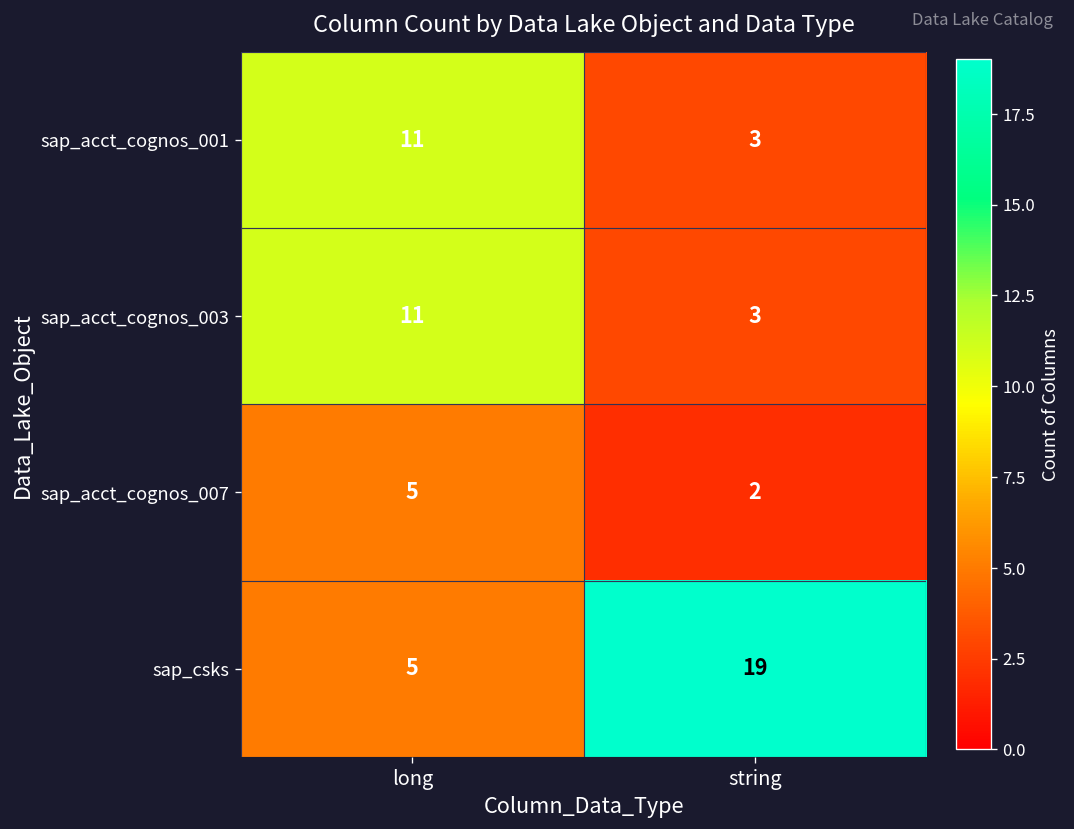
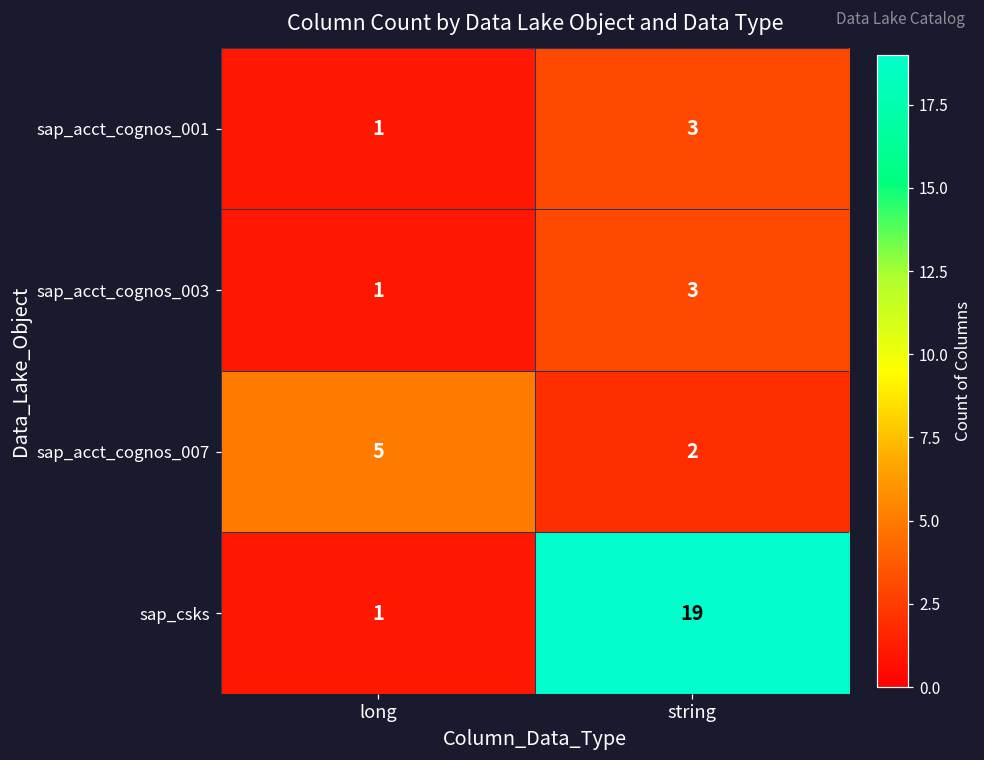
  {
    "sap_acct_cognos_001": {
-     "long": 11,
+     "long": 1,
      "string": 3
    },
    "sap_acct_cognos_003": {
-     "long": 11,
+     "long": 1,
      "string": 3
    },
    "sap_acct_cognos_007": {
      "long": 5,
      "string": 2
    },
    "sap_csks": {
-     "long": 5,
+     "long": 1,
      "string": 19
    }
  }
